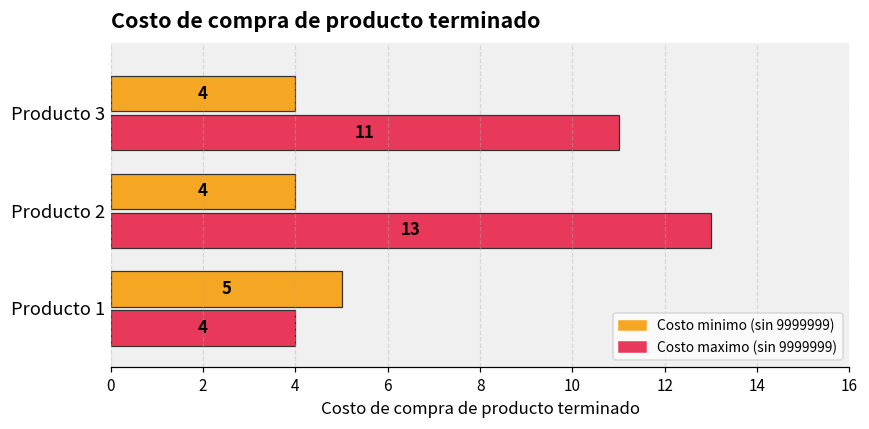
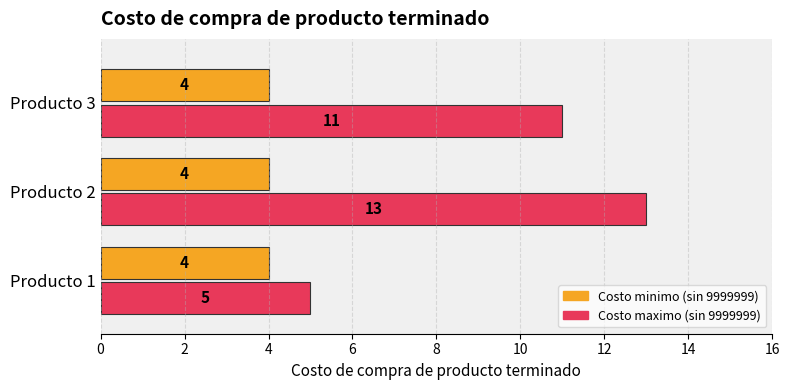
  {
    "Costo minimo (sin 9999999)": {
      "Producto 3": 4,
      "Producto 2": 4,
-     "Producto 1": 5
+     "Producto 1": 4
    },
    "Costo maximo (sin 9999999)": {
      "Producto 3": 11,
      "Producto 2": 13,
-     "Producto 1": 4
+     "Producto 1": 5
    }
  }
